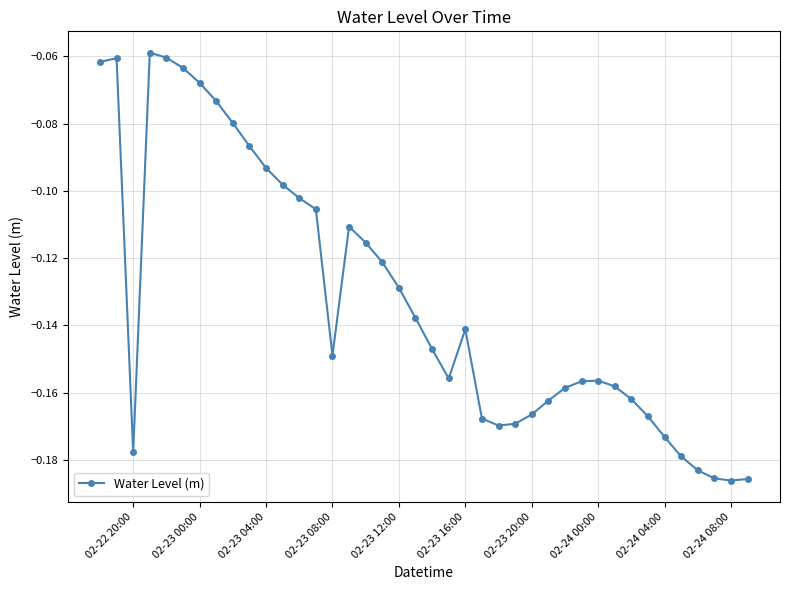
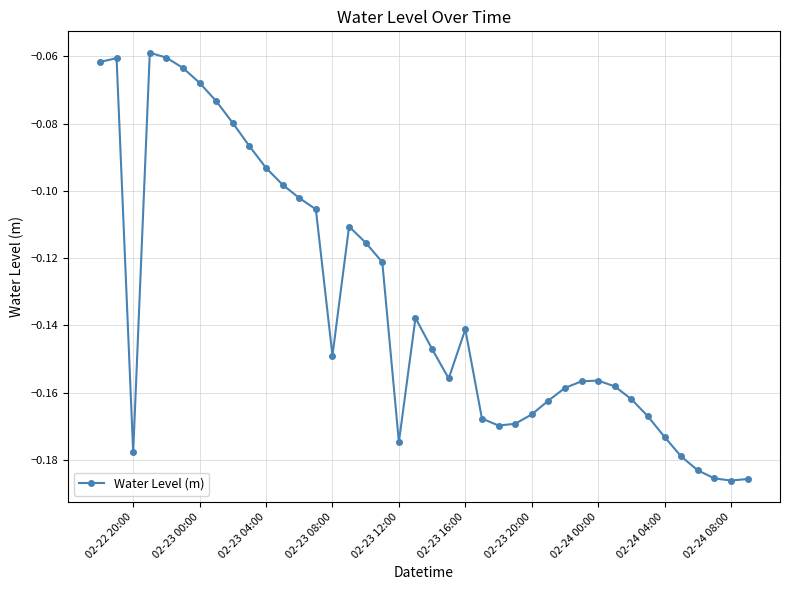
  {
    "02-22 20:00": -0.178,
    "02-23 00:00": -0.068,
    "02-23 04:00": -0.093,
    "02-23 08:00": -0.149,
-   "02-23 12:00": -0.129,
+   "02-23 12:00": -0.175,
    "02-23 16:00": -0.141,
    "02-23 20:00": -0.167,
    "02-24 00:00": -0.156,
    "02-24 04:00": -0.173,
    "02-24 08:00": -0.186
  }
